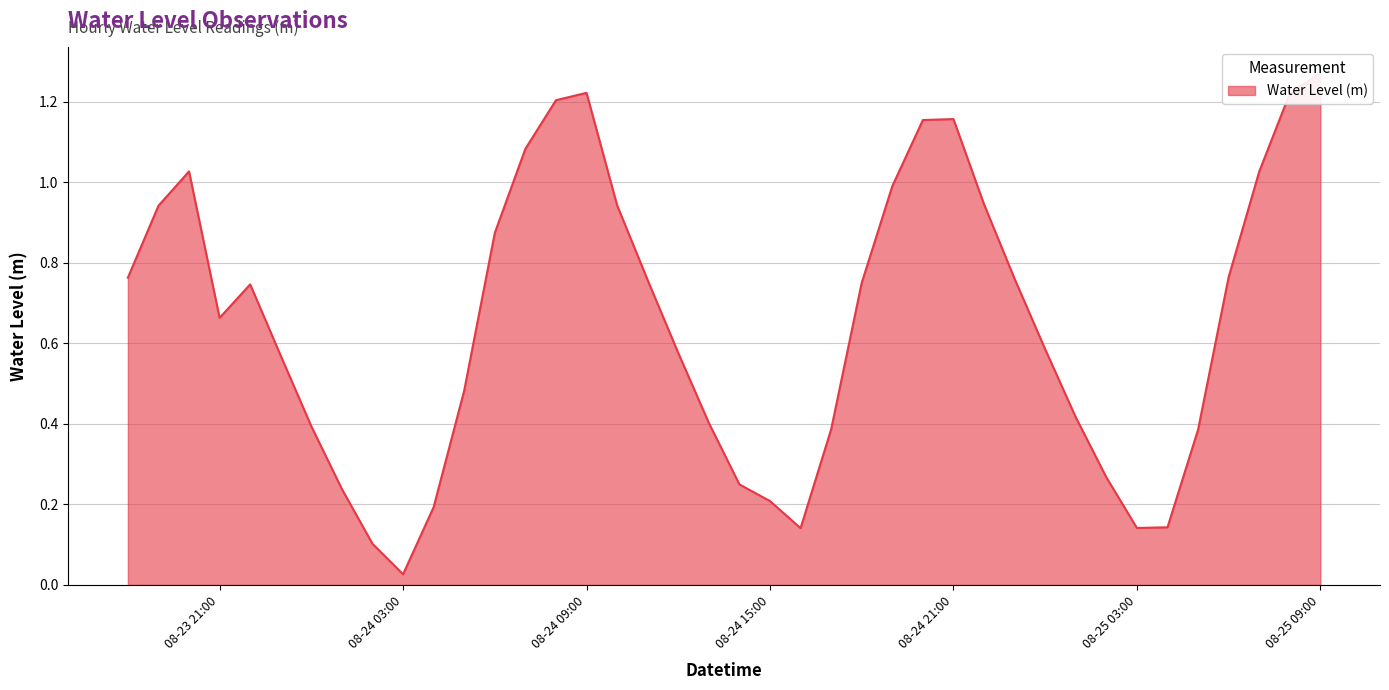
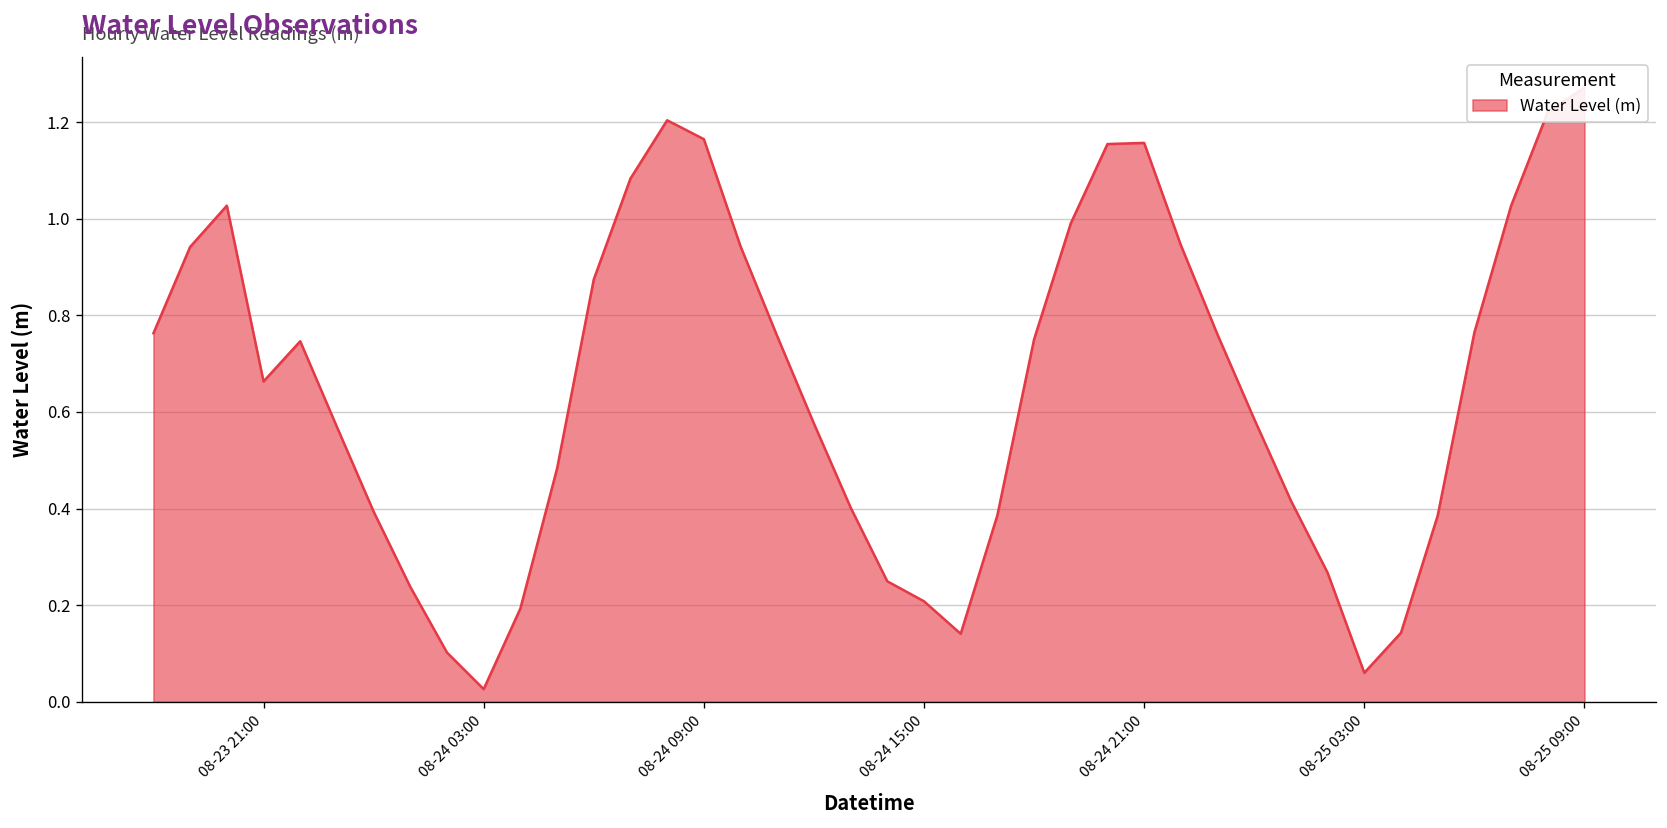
  {
    "08-23 21:00": 0.66,
    "08-24 03:00": 0.03,
-   "08-24 09:00": 1.22,
+   "08-24 09:00": 1.16,
    "08-24 15:00": 0.21,
    "08-24 21:00": 1.16,
-   "08-25 03:00": 0.14
+   "08-25 03:00": 0.06
  }
